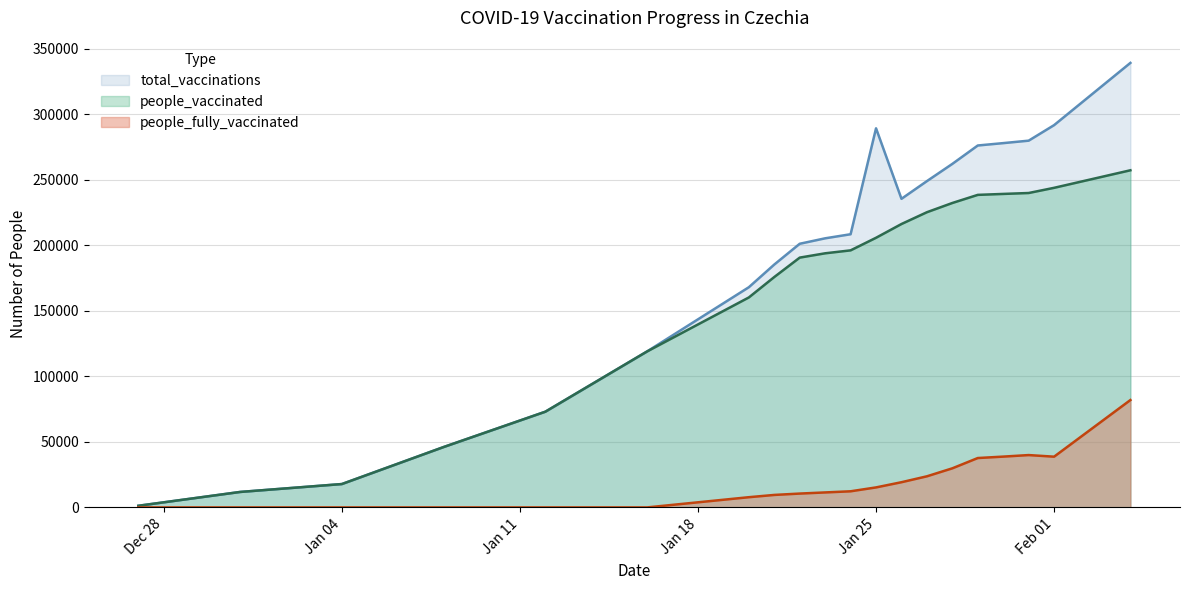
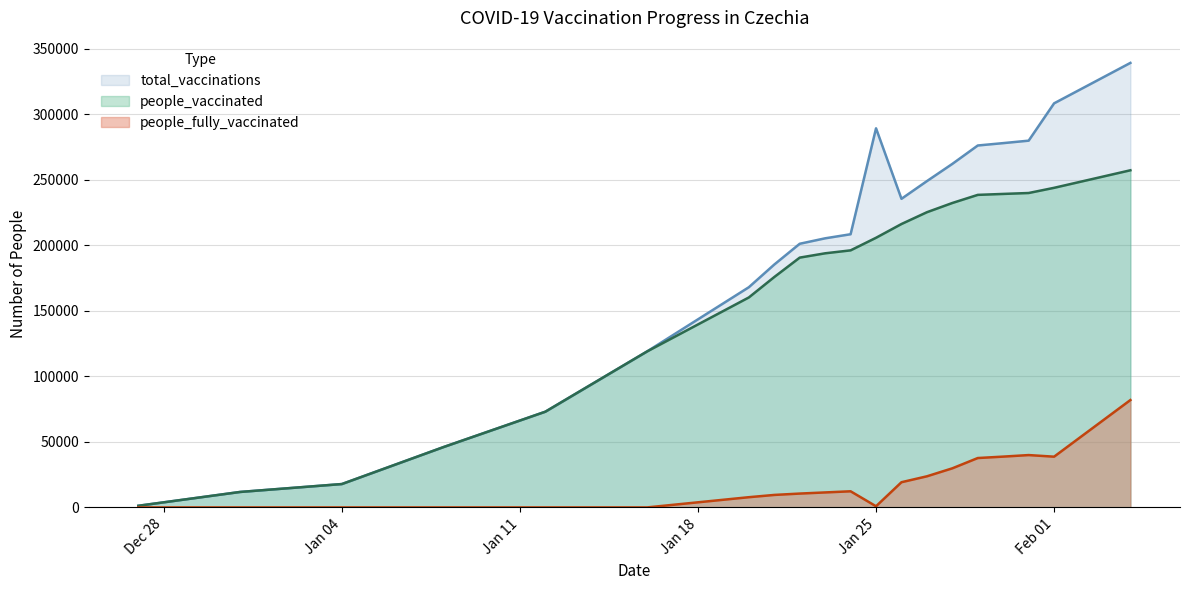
  {
    "total_vaccinations": {
      "Jan 25": 289000,
-     "Feb 01": 292000
+     "Feb 01": 308000
    },
    "people_vaccinated": {
      "Jan 25": 206000,
      "Feb 01": 244000
    },
    "people_fully_vaccinated": {
      "Jan 04": 0,
-     "Jan 25": 15000,
+     "Jan 25": 1000,
      "Feb 01": 39000
    }
  }
